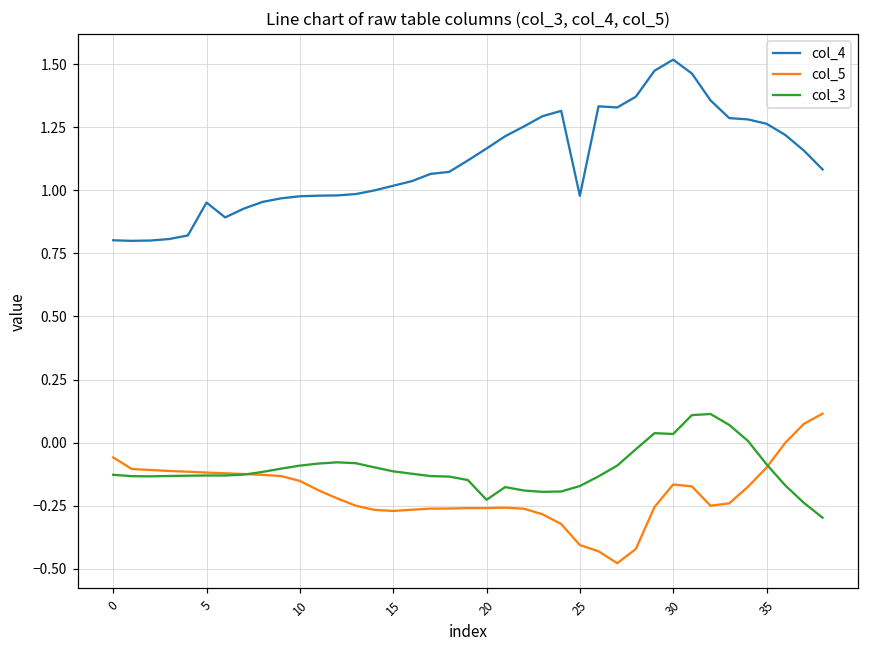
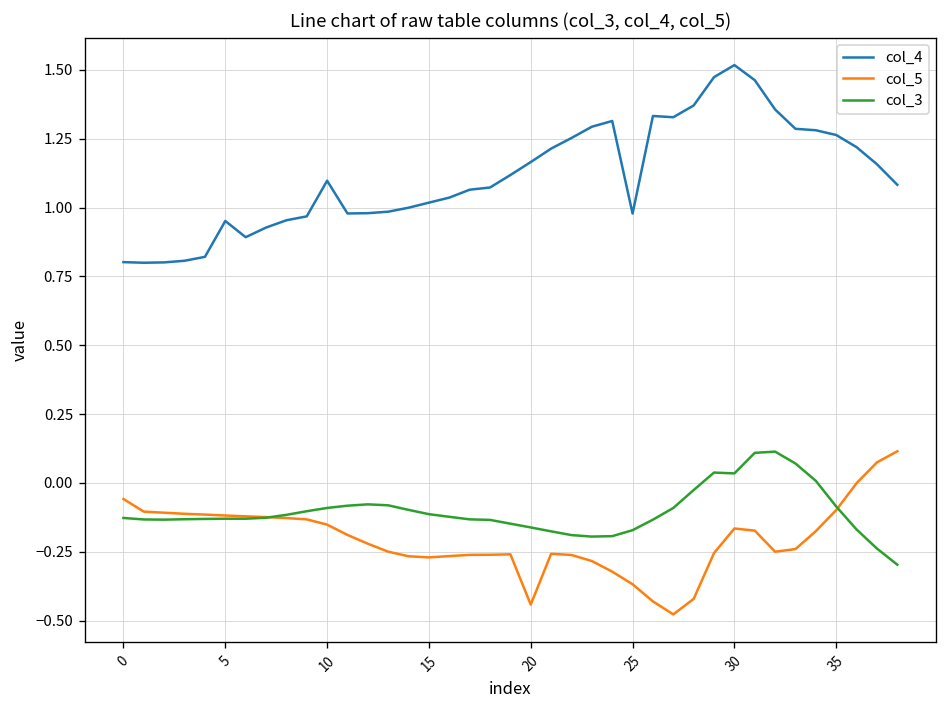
  {
    "col_4": {
      "0": 0.80,
      "5": 0.95,
-     "10": 0.98,
+     "10": 1.10,
      "15": 1.02,
      "20": 1.17,
      "25": 0.98,
      "30": 1.52,
      "35": 1.26
    },
    "col_5": {
      "0": -0.06,
      "5": -0.12,
      "10": -0.15,
      "15": -0.27,
-     "20": -0.26,
-     "25": -0.41,
+     "20": -0.44,
+     "25": -0.37,
      "30": -0.17,
      "35": -0.10
    },
    "col_3": {
      "0": -0.13,
      "5": -0.13,
      "10": -0.09,
      "15": -0.11,
-     "20": -0.23,
+     "20": -0.16,
      "25": -0.17,
      "30": 0.03,
      "35": -0.09
    }
  }
